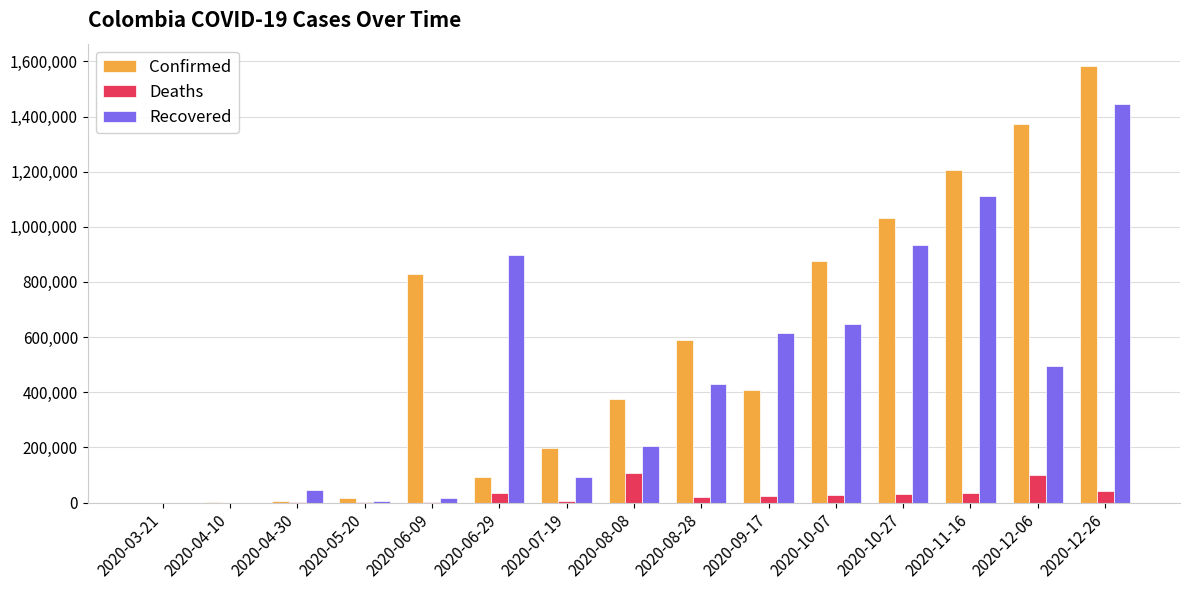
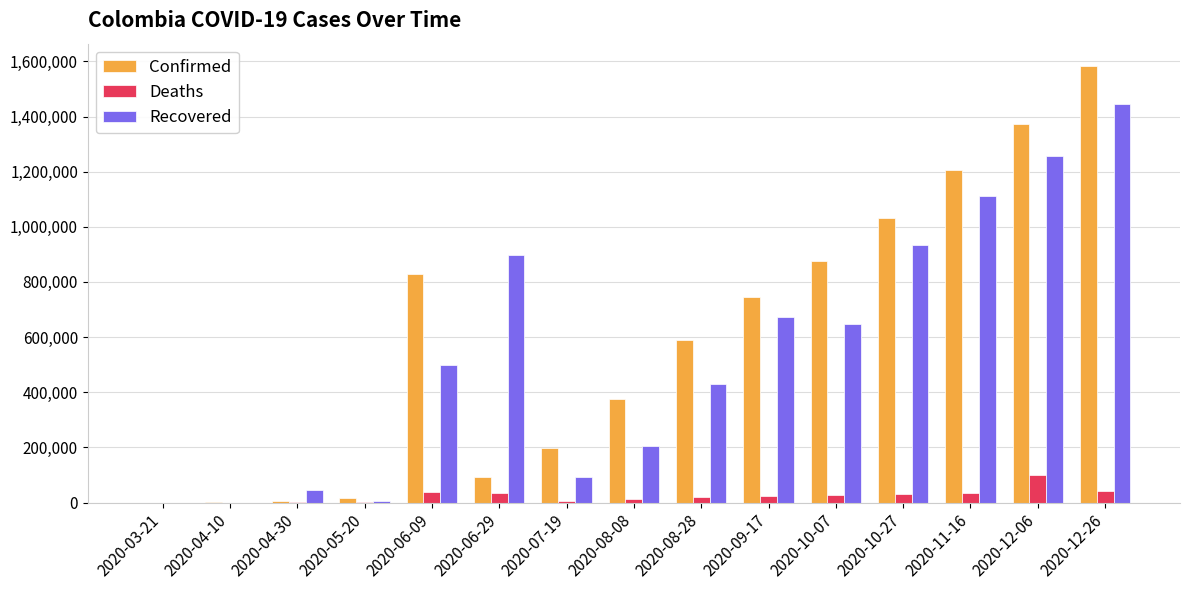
  {
    "Confirmed": {
      "2020-05-20": "20,000",
      "2020-06-09": "830,000",
      "2020-06-29": "90,000",
      "2020-07-19": "200,000",
      "2020-08-08": "380,000",
      "2020-08-28": "590,000",
-     "2020-09-17": "410,000",
+     "2020-09-17": "740,000",
      "2020-10-07": "880,000",
      "2020-10-27": "1,030,000",
      "2020-11-16": "1,210,000",
      "2020-12-06": "1,370,000",
      "2020-12-26": "1,580,000"
    },
    "Deaths": {
      "2020-03-21": "0",
-     "2020-06-09": "0",
+     "2020-06-09": "40,000",
      "2020-06-29": "30,000",
-     "2020-08-08": "110,000",
+     "2020-08-08": "10,000",
      "2020-08-28": "20,000",
      "2020-09-17": "20,000",
      "2020-10-07": "30,000",
      "2020-10-27": "30,000",
      "2020-11-16": "30,000",
      "2020-12-06": "100,000",
      "2020-12-26": "40,000"
    },
    "Recovered": {
      "2020-04-30": "50,000",
-     "2020-06-09": "20,000",
+     "2020-06-09": "500,000",
      "2020-06-29": "900,000",
      "2020-07-19": "90,000",
      "2020-08-08": "200,000",
      "2020-08-28": "430,000",
-     "2020-09-17": "620,000",
+     "2020-09-17": "670,000",
      "2020-10-07": "650,000",
      "2020-10-27": "930,000",
      "2020-11-16": "1,110,000",
-     "2020-12-06": "500,000",
+     "2020-12-06": "1,260,000",
      "2020-12-26": "1,440,000"
    }
  }
